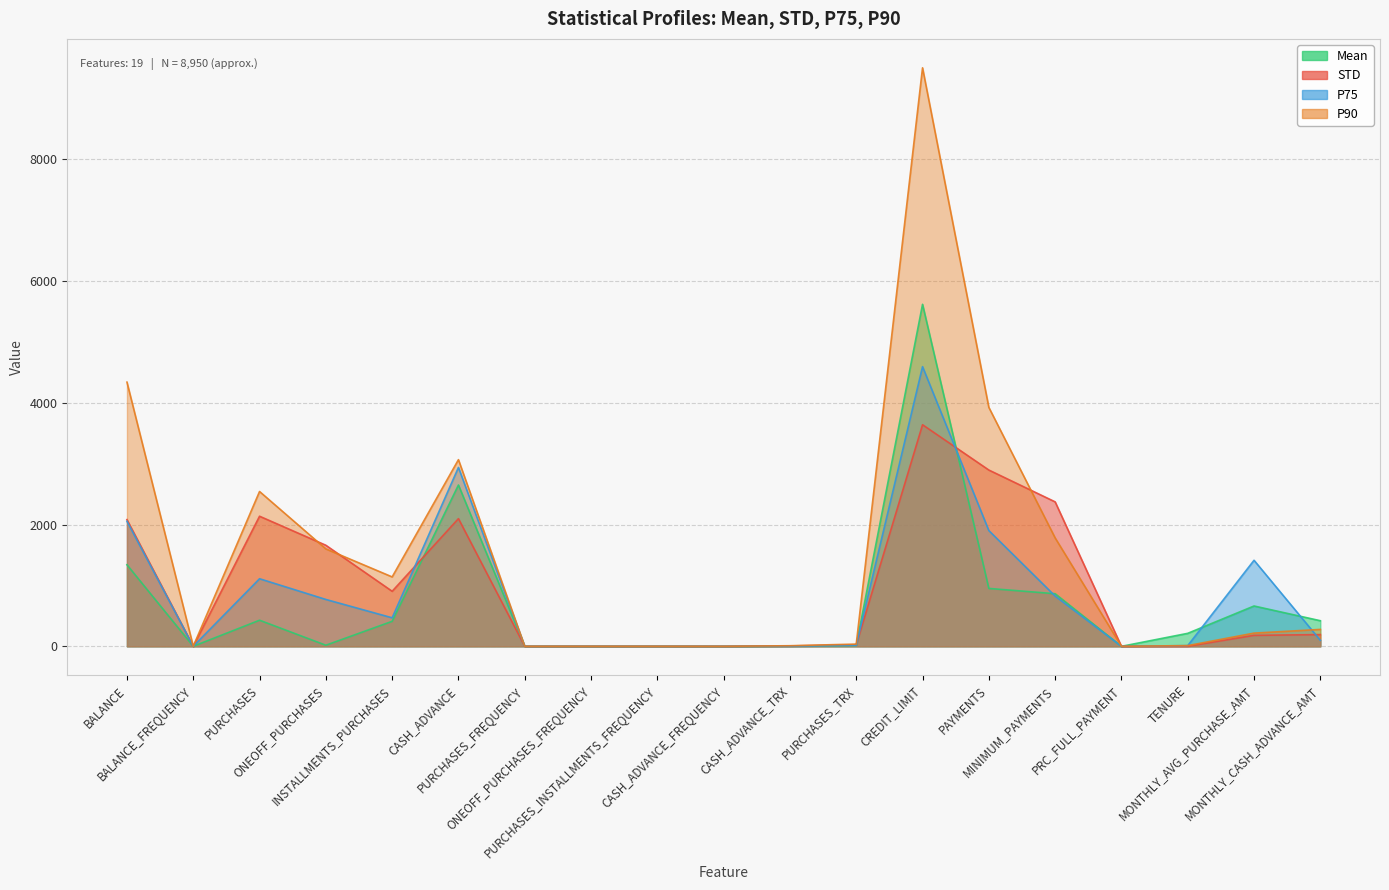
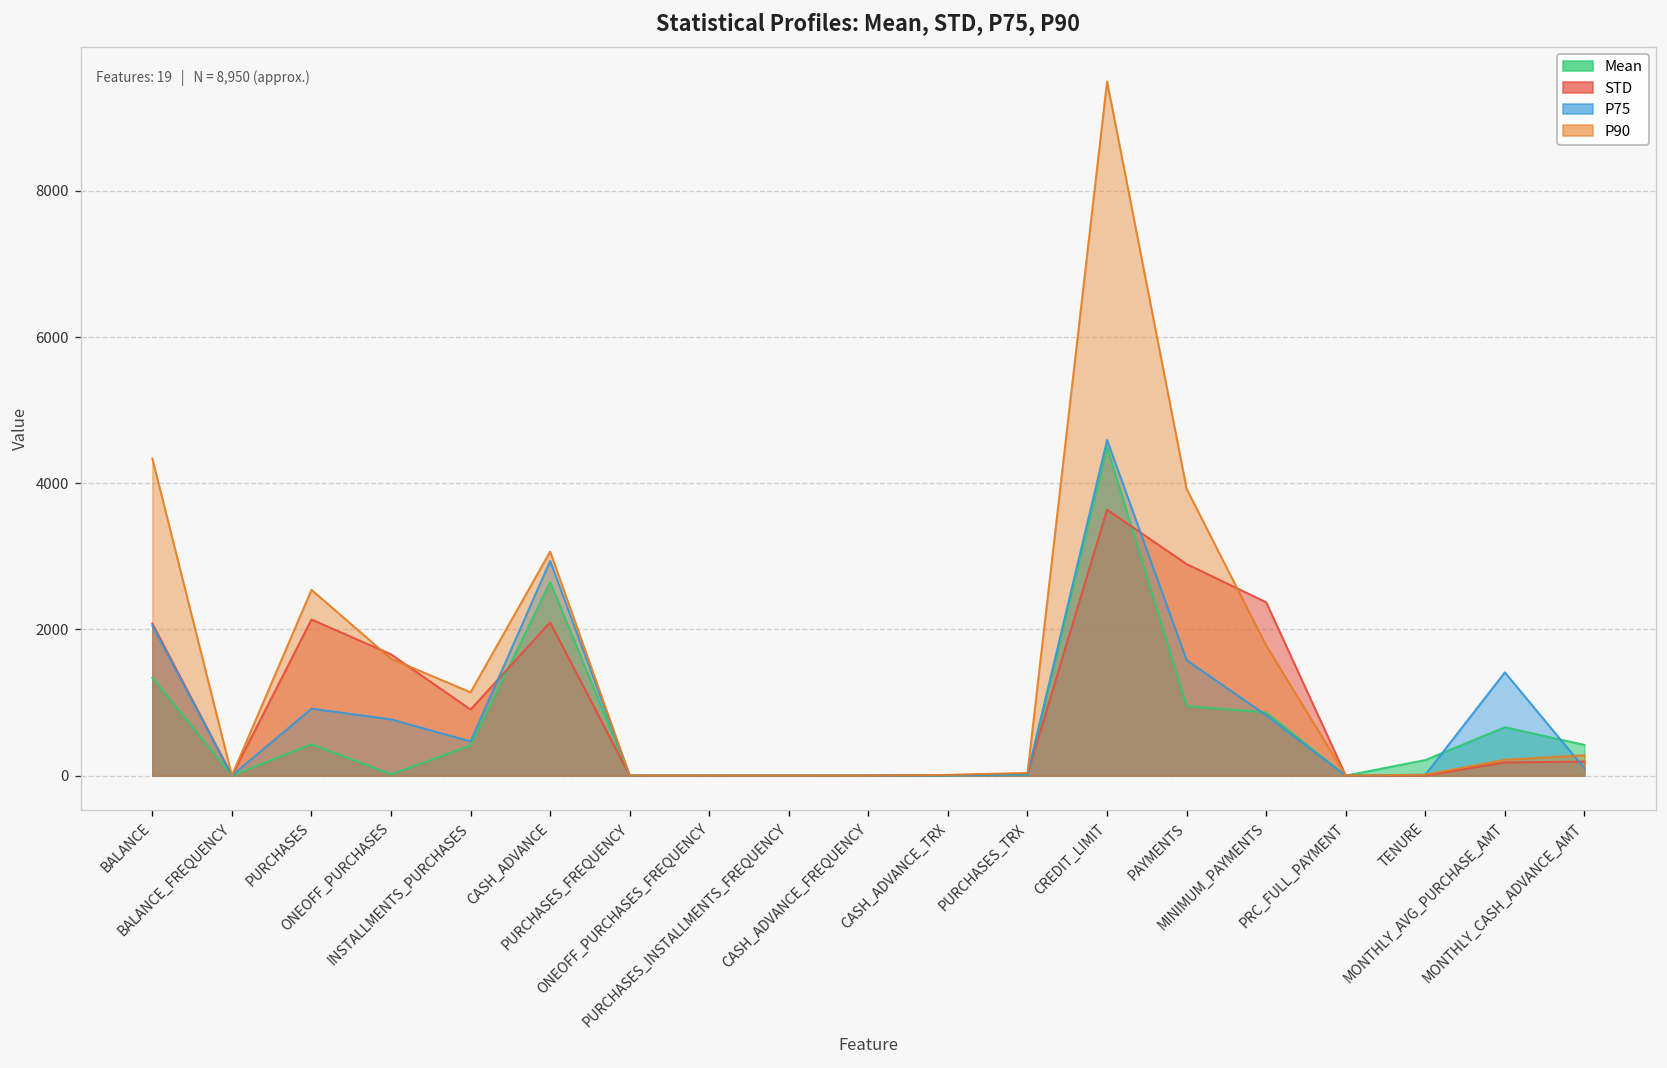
  {
    "Mean": {
      "BALANCE": 1300,
      "PURCHASES": 400,
      "ONEOFF_PURCHASES": 0,
      "INSTALLMENTS_PURCHASES": 400,
      "CASH_ADVANCE": 2600,
-     "CREDIT_LIMIT": 5600,
+     "CREDIT_LIMIT": 4500,
      "PAYMENTS": 1000,
      "TENURE": 200,
      "MONTHLY_AVG_PURCHASE_AMT": 700,
      "MONTHLY_CASH_ADVANCE_AMT": 400
    },
    "P75": {
-     "PURCHASES": 1100,
+     "PURCHASES": 900,
      "ONEOFF_PURCHASES": 800,
      "INSTALLMENTS_PURCHASES": 500,
      "CASH_ADVANCE": 2900,
      "CREDIT_LIMIT": 4600,
-     "PAYMENTS": 1900,
+     "PAYMENTS": 1600,
      "MONTHLY_AVG_PURCHASE_AMT": 1400,
      "MONTHLY_CASH_ADVANCE_AMT": 100
    }
  }
